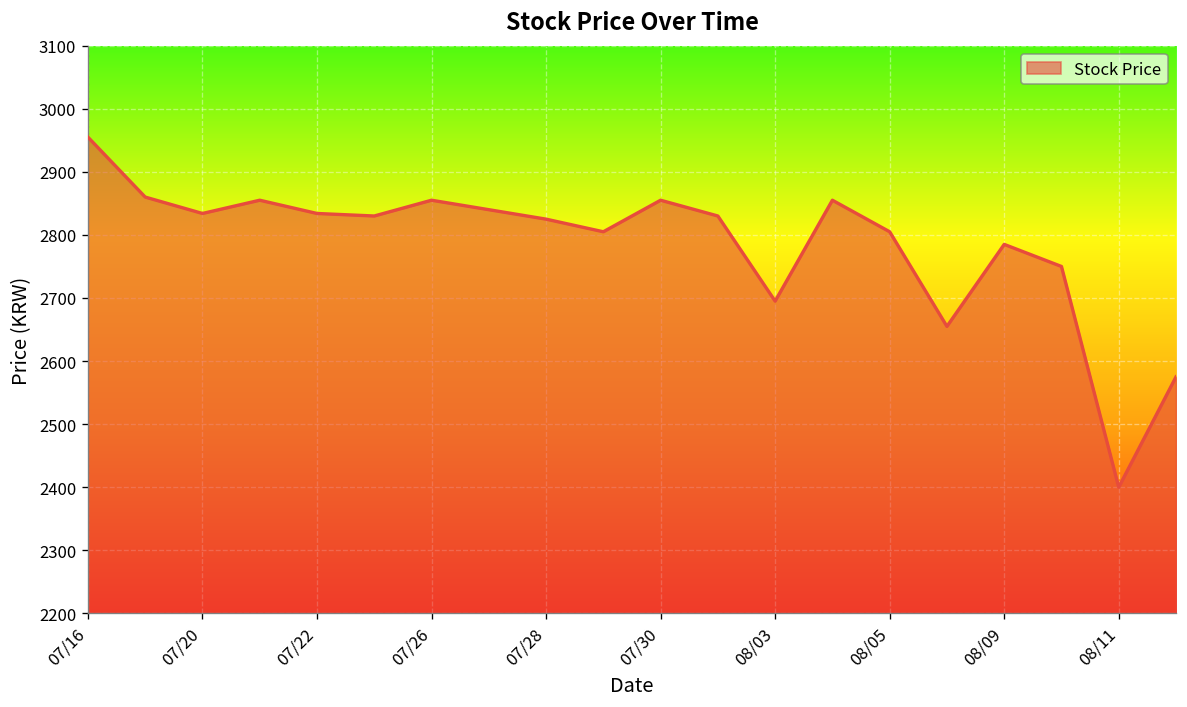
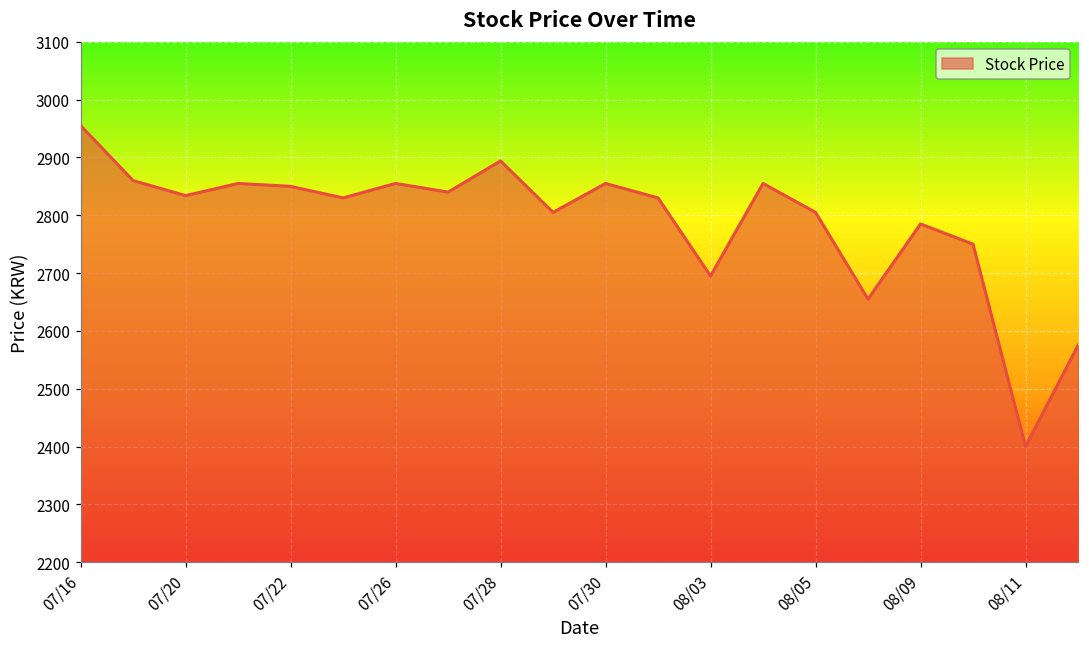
  {
    "07/16": 2960,
    "07/20": 2830,
-   "07/22": 2830,
+   "07/22": 2850,
    "07/26": 2860,
-   "07/28": 2830,
+   "07/28": 2890,
    "07/30": 2860,
    "08/03": 2700,
    "08/05": 2810,
    "08/09": 2790,
    "08/11": 2400
  }
